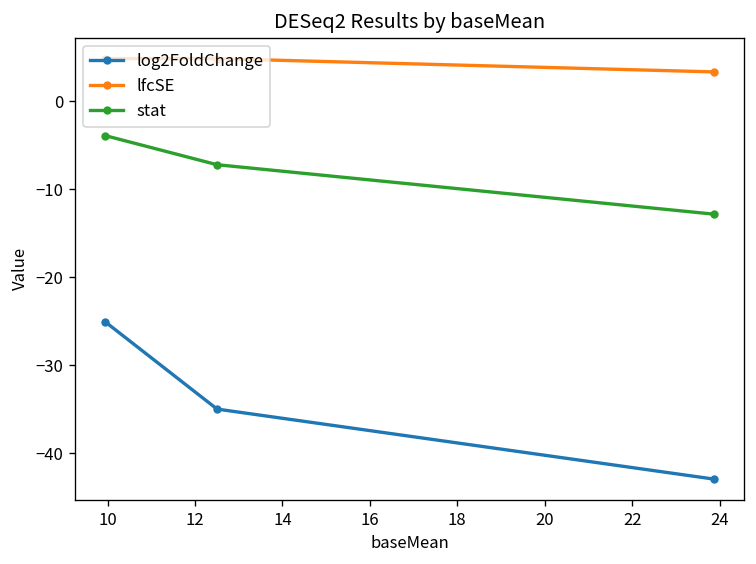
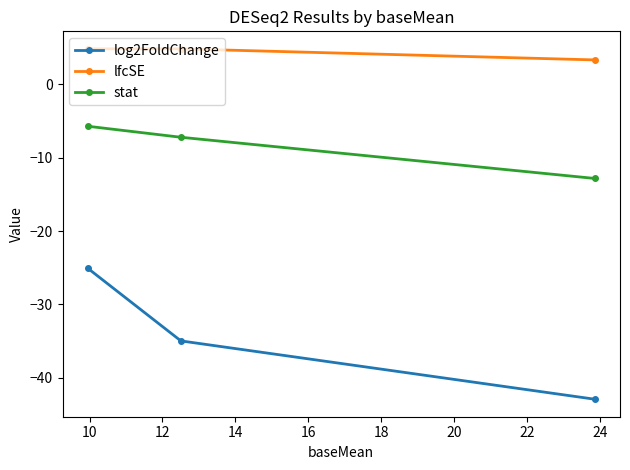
  {
    "log2FoldChange": {
      "10": -25
    },
    "stat": {
-     "10": -4
+     "10": -6
    }
  }
